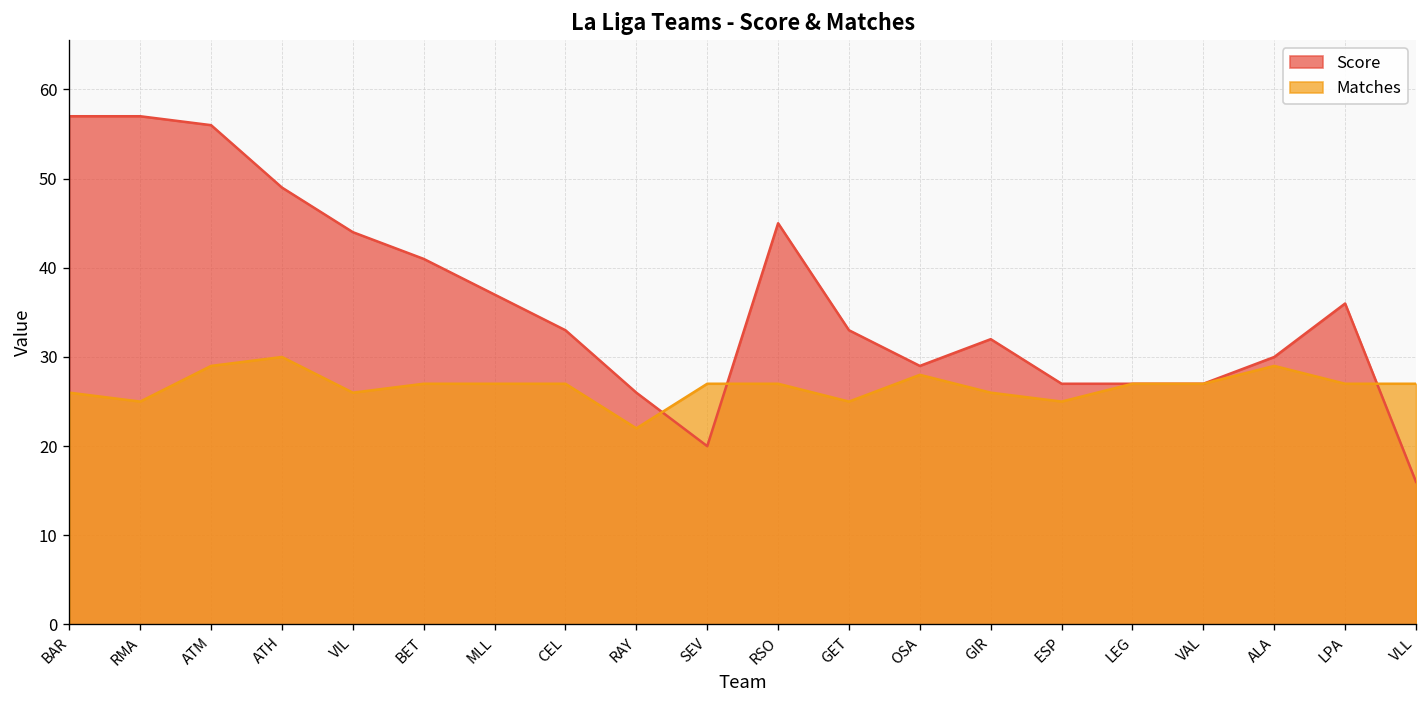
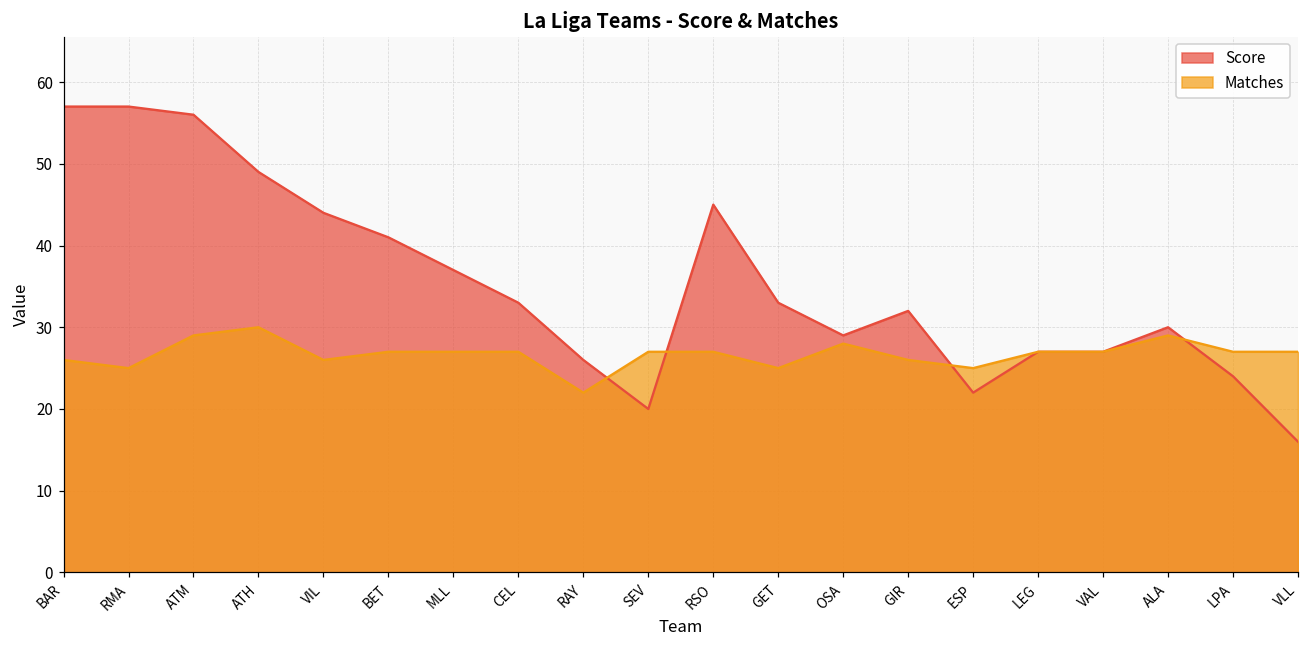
  {
    "Score": {
      "BAR": 57,
      "RMA": 57,
      "ATM": 56,
      "ATH": 49,
      "VIL": 44,
      "BET": 41,
      "MLL": 37,
      "CEL": 33,
      "RAY": 26,
      "SEV": 20,
      "RSO": 45,
      "GET": 33,
      "OSA": 29,
      "GIR": 32,
-     "ESP": 27,
+     "ESP": 22,
      "ALA": 30,
-     "LPA": 36,
+     "LPA": 24,
      "VLL": 16
    },
    "Matches": {
      "BAR": 26,
      "RMA": 25,
      "ATM": 29,
      "ATH": 30,
      "VIL": 26,
      "BET": 27,
      "MLL": 27,
      "CEL": 27,
      "RAY": 22,
      "SEV": 27,
      "RSO": 27,
      "GET": 25,
      "OSA": 28,
      "GIR": 26,
      "ESP": 25,
      "ALA": 29,
      "LPA": 27,
      "VLL": 27
    }
  }
